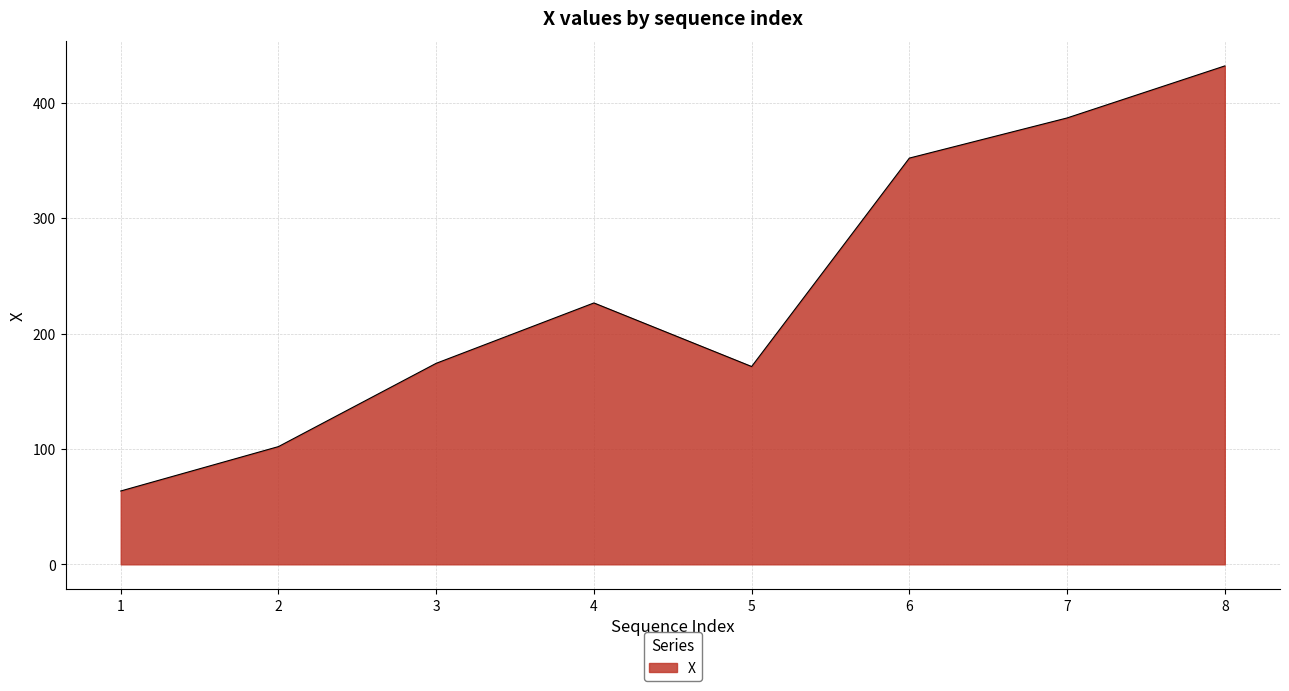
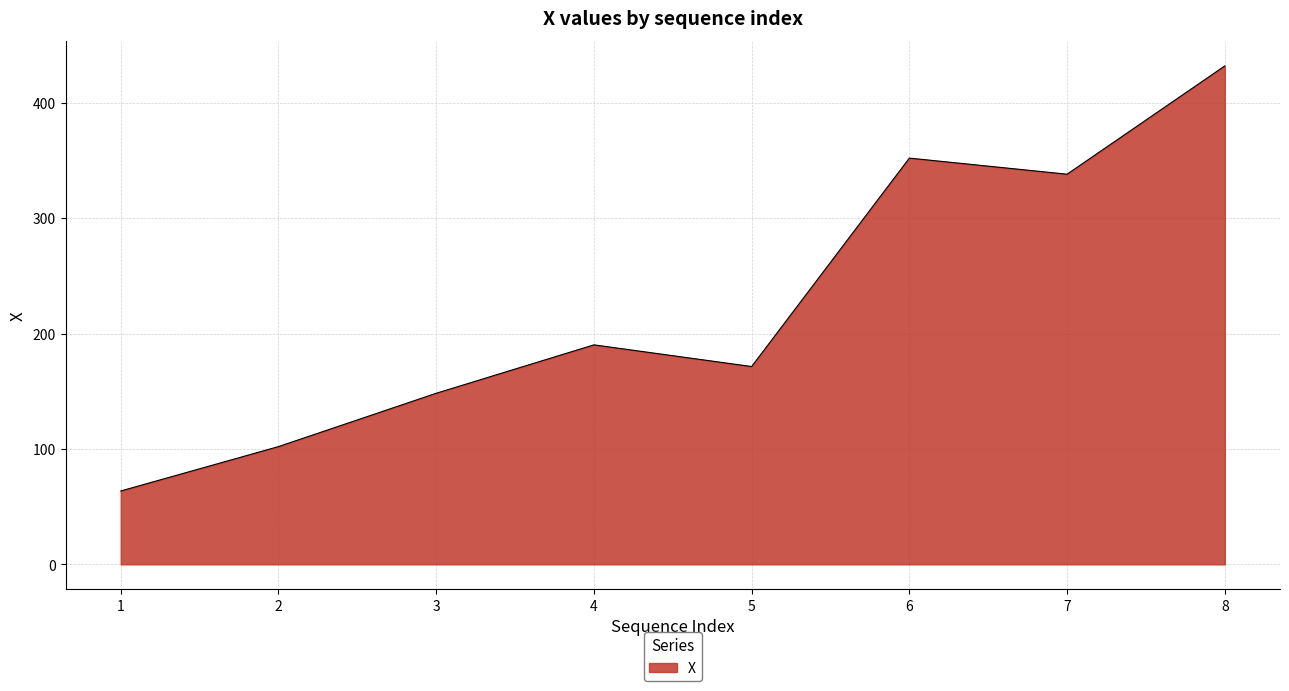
  {
    "1": 64,
    "2": 102,
-   "3": 174,
-   "4": 226,
+   "3": 148,
+   "4": 190,
    "5": 171,
    "6": 352,
-   "7": 387,
+   "7": 338,
    "8": 432
  }
